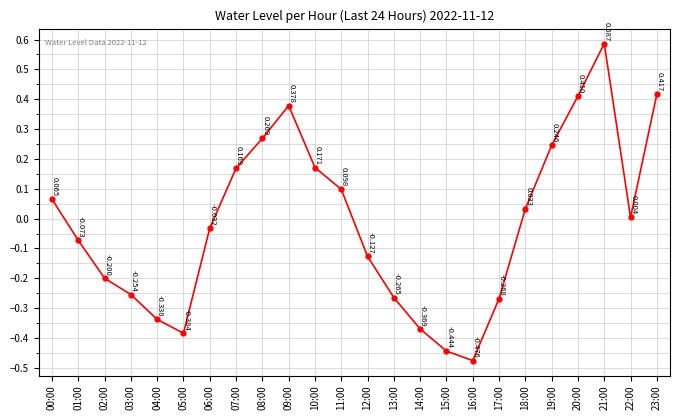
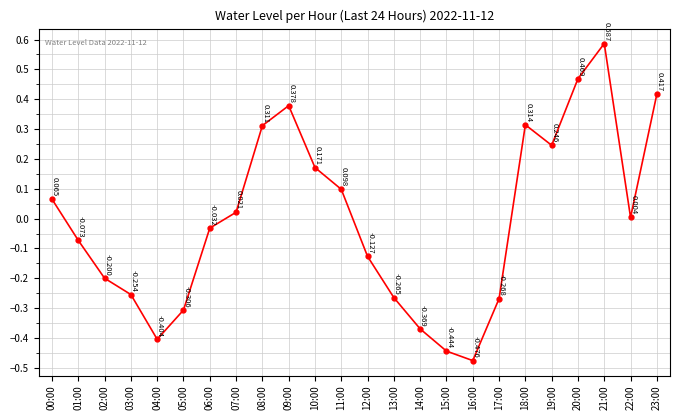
  {
    "00:00": 0.065,
    "01:00": -0.073,
    "02:00": -0.200,
    "03:00": -0.254,
-   "04:00": -0.338,
-   "05:00": -0.384,
+   "04:00": -0.404,
+   "05:00": -0.306,
    "06:00": -0.032,
-   "07:00": 0.169,
-   "08:00": 0.269,
+   "07:00": 0.021,
+   "08:00": 0.311,
    "09:00": 0.378,
    "10:00": 0.171,
    "11:00": 0.098,
    "12:00": -0.127,
    "13:00": -0.265,
    "14:00": -0.369,
    "15:00": -0.444,
    "16:00": -0.476,
    "17:00": -0.268,
-   "18:00": 0.033,
+   "18:00": 0.314,
    "19:00": 0.246,
-   "20:00": 0.410,
+   "20:00": 0.469,
    "21:00": 0.587,
    "22:00": 0.004,
    "23:00": 0.417
  }
